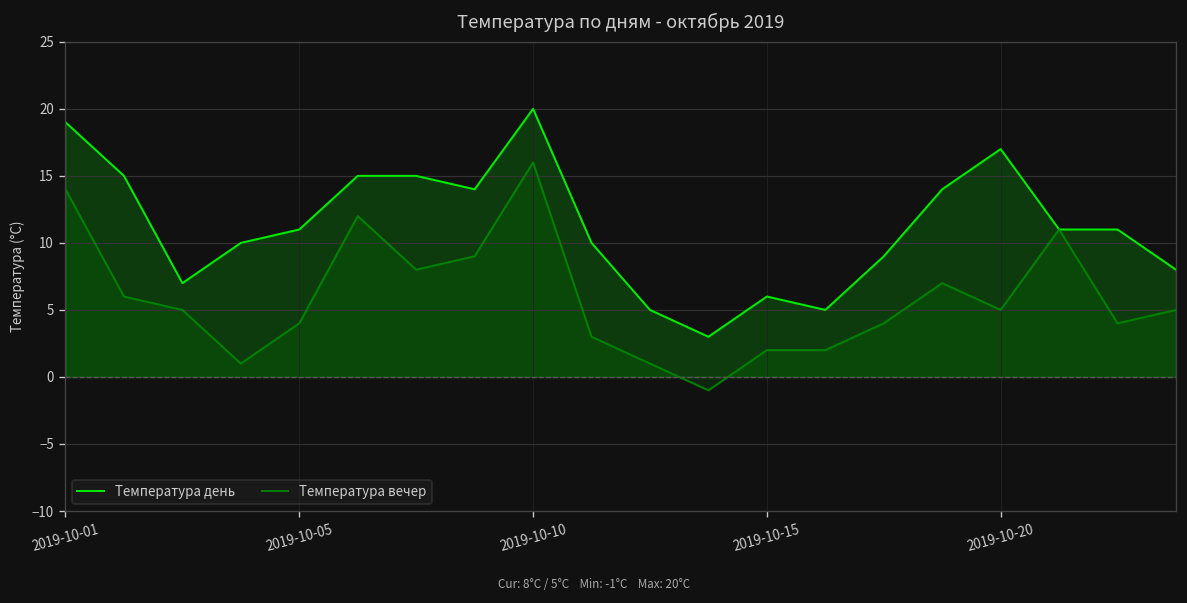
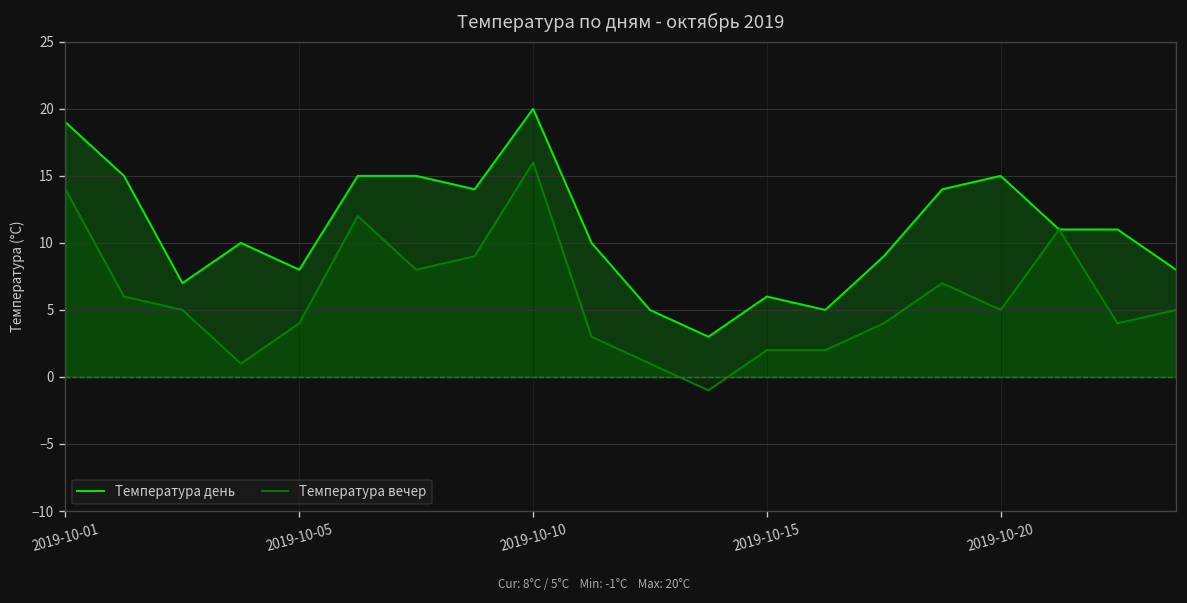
  {
    "Температура день": {
      "2019-10-01": 19,
-     "2019-10-05": 11,
+     "2019-10-05": 8,
      "2019-10-10": 20,
      "2019-10-15": 6,
-     "2019-10-20": 17
+     "2019-10-20": 15
    }
  }
